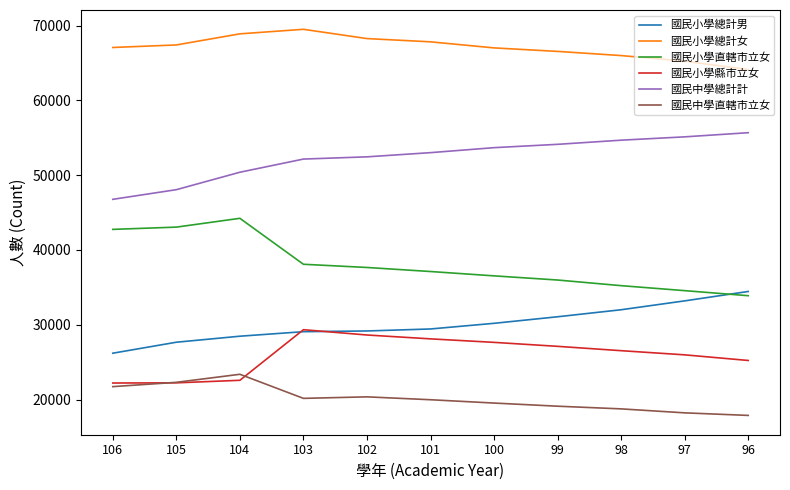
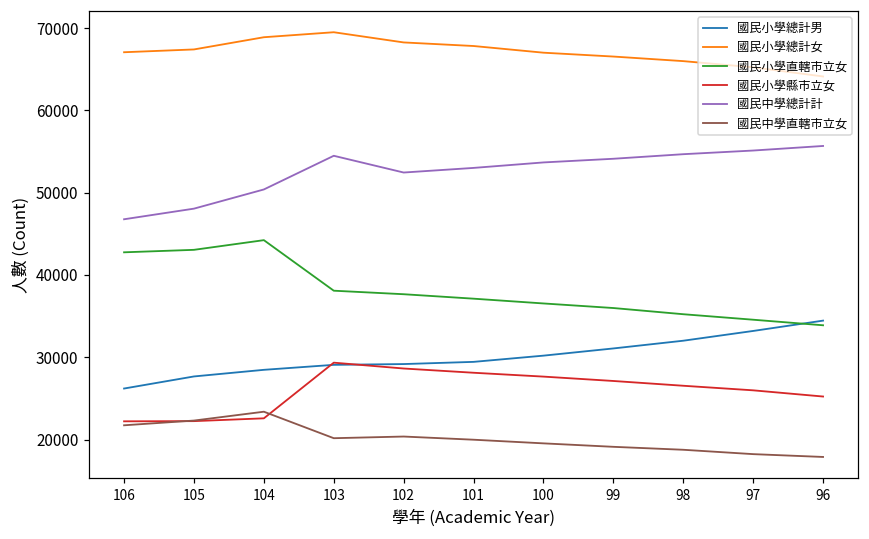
  {
    "國民小學總計男": {
      "106": 26000,
      "105": 28000,
      "104": 28000,
      "102": 29000,
      "101": 29000,
      "100": 30000,
      "99": 31000,
      "98": 32000,
      "97": 33000,
      "96": 34000
    },
    "國民小學總計女": {
      "106": 67000,
      "105": 67000,
      "104": 69000,
      "103": 69000,
      "102": 68000,
      "101": 68000,
      "100": 67000,
      "99": 67000,
      "98": 66000
    },
    "國民小學直轄市立女": {
      "106": 43000,
      "105": 43000,
      "104": 44000,
      "103": 38000,
      "102": 38000,
      "101": 37000,
      "100": 37000,
      "99": 36000,
      "98": 35000,
      "97": 35000,
      "96": 34000
    },
    "國民小學縣市立女": {
      "106": 22000,
      "104": 23000,
      "102": 29000,
      "101": 28000,
      "100": 28000,
      "99": 27000,
      "98": 27000,
      "97": 26000,
      "96": 25000
    },
    "國民中學總計計": {
      "106": 47000,
      "105": 48000,
      "104": 50000,
-     "103": 52000,
+     "103": 54000,
      "102": 52000,
      "101": 53000,
      "100": 54000,
      "99": 54000,
      "98": 55000,
      "97": 55000,
      "96": 56000
    },
    "國民中學直轄市立女": {
      "106": 22000,
      "104": 23000,
      "103": 20000,
      "102": 20000,
      "101": 20000,
      "100": 20000,
      "99": 19000,
      "98": 19000,
      "97": 18000,
      "96": 18000
    }
  }
